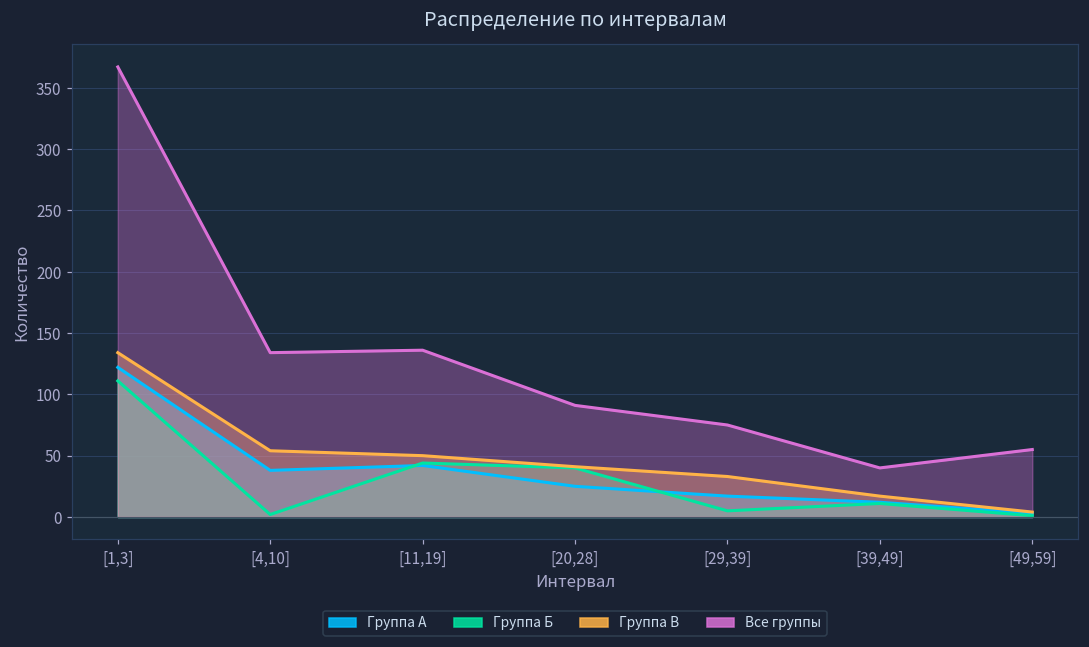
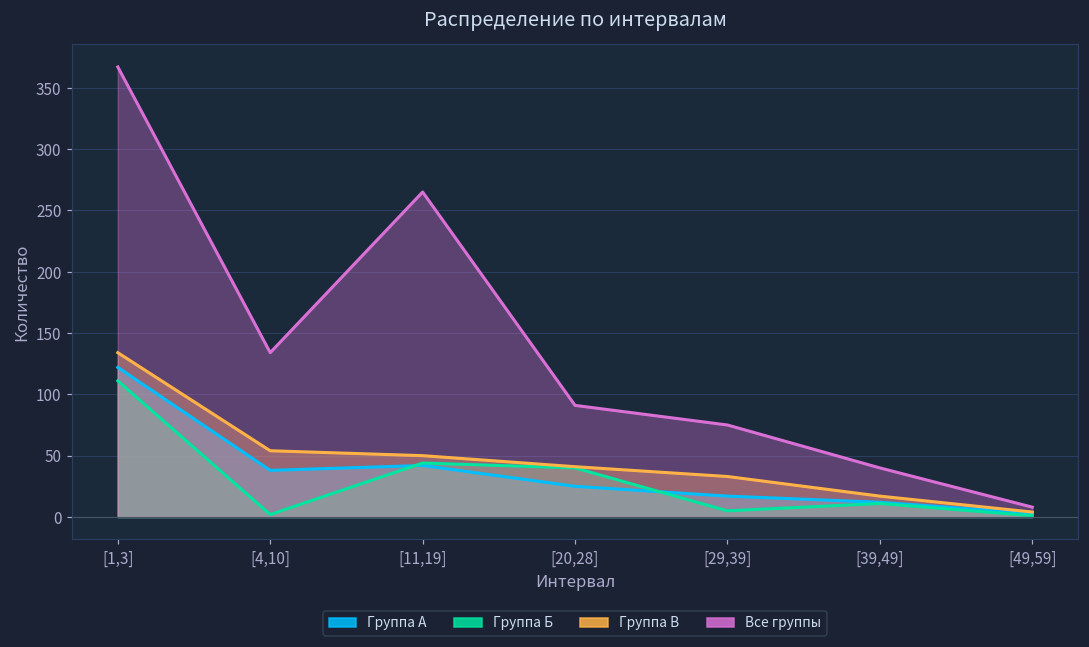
  {
    "Группа А": {
      "[1,3]": 122,
      "[4,10]": 38,
      "[20,28]": 25,
      "[29,39]": 17
    },
    "Группа Б": {
      "[1,3]": 111,
      "[4,10]": 2,
      "[29,39]": 5
    },
    "Группа В": {
      "[1,3]": 134,
      "[4,10]": 54,
      "[11,19]": 50,
      "[29,39]": 33,
      "[39,49]": 17
    },
    "Все группы": {
      "[1,3]": 367,
      "[4,10]": 134,
-     "[11,19]": 136,
+     "[11,19]": 265,
      "[20,28]": 91,
      "[29,39]": 75,
      "[39,49]": 40,
-     "[49,59]": 55
+     "[49,59]": 8
    }
  }
